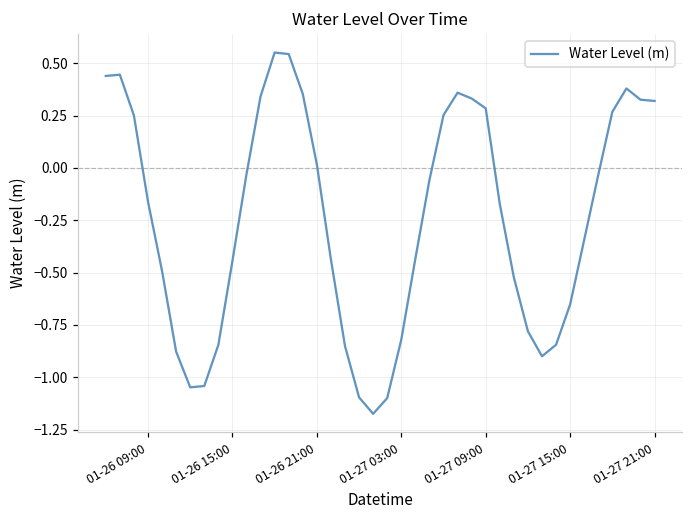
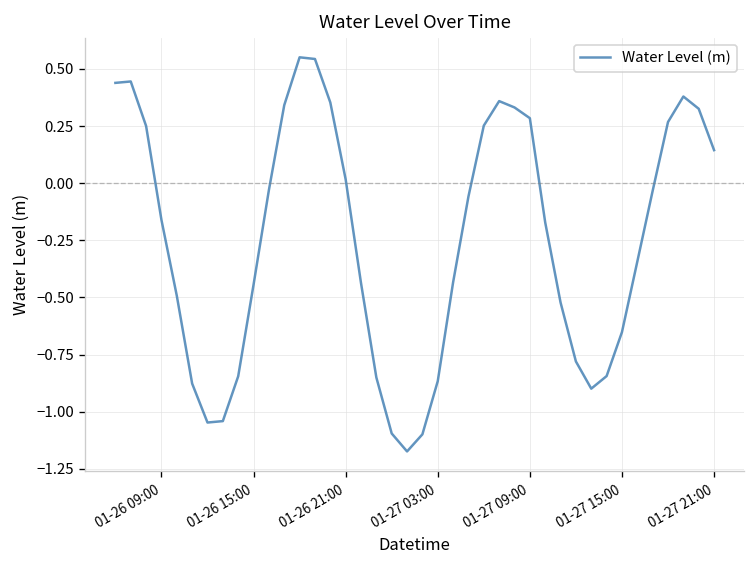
  {
    "01-26 09:00": -0.16,
    "01-26 15:00": -0.44,
    "01-26 21:00": 0.02,
-   "01-27 03:00": -0.82,
+   "01-27 03:00": -0.87,
    "01-27 09:00": 0.28,
    "01-27 15:00": -0.65,
-   "01-27 21:00": 0.32
+   "01-27 21:00": 0.14
  }
